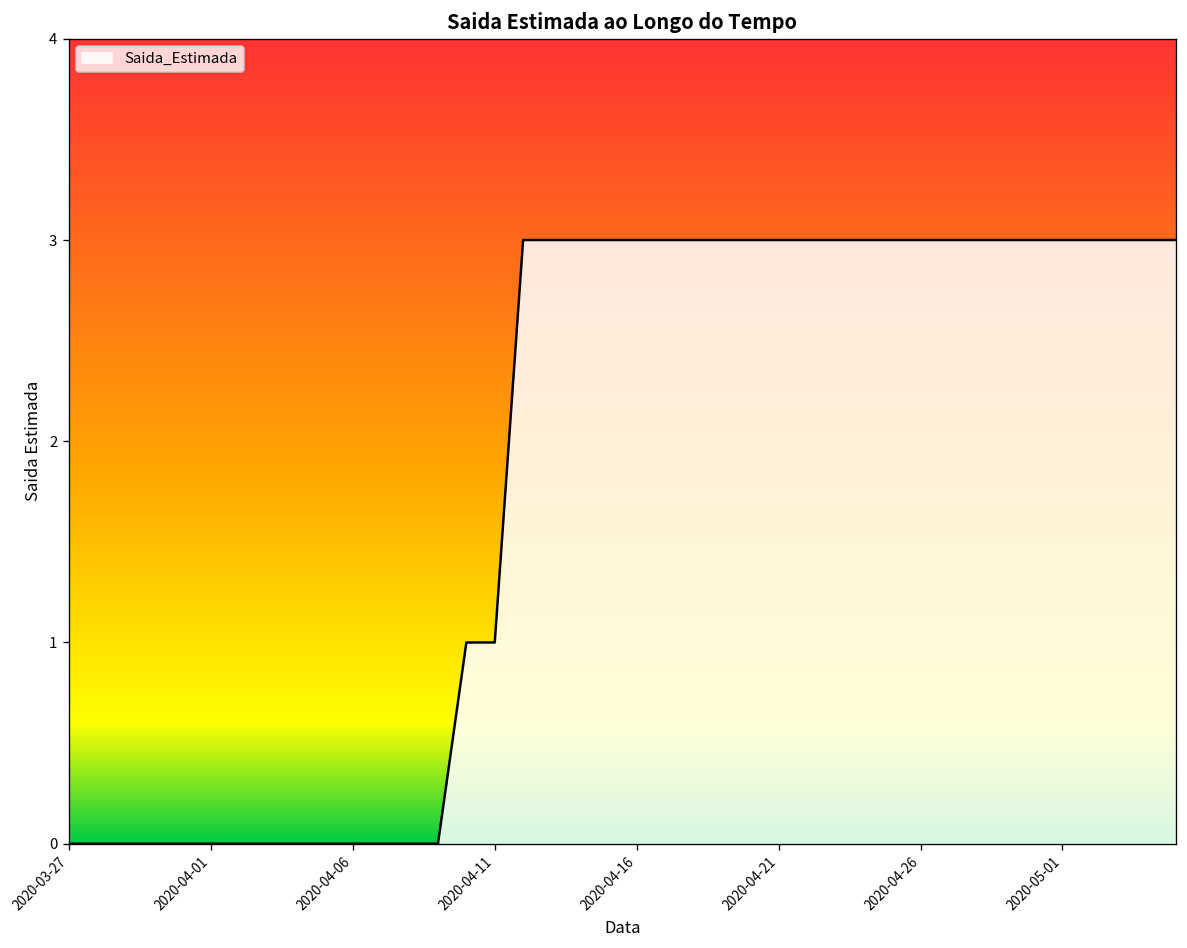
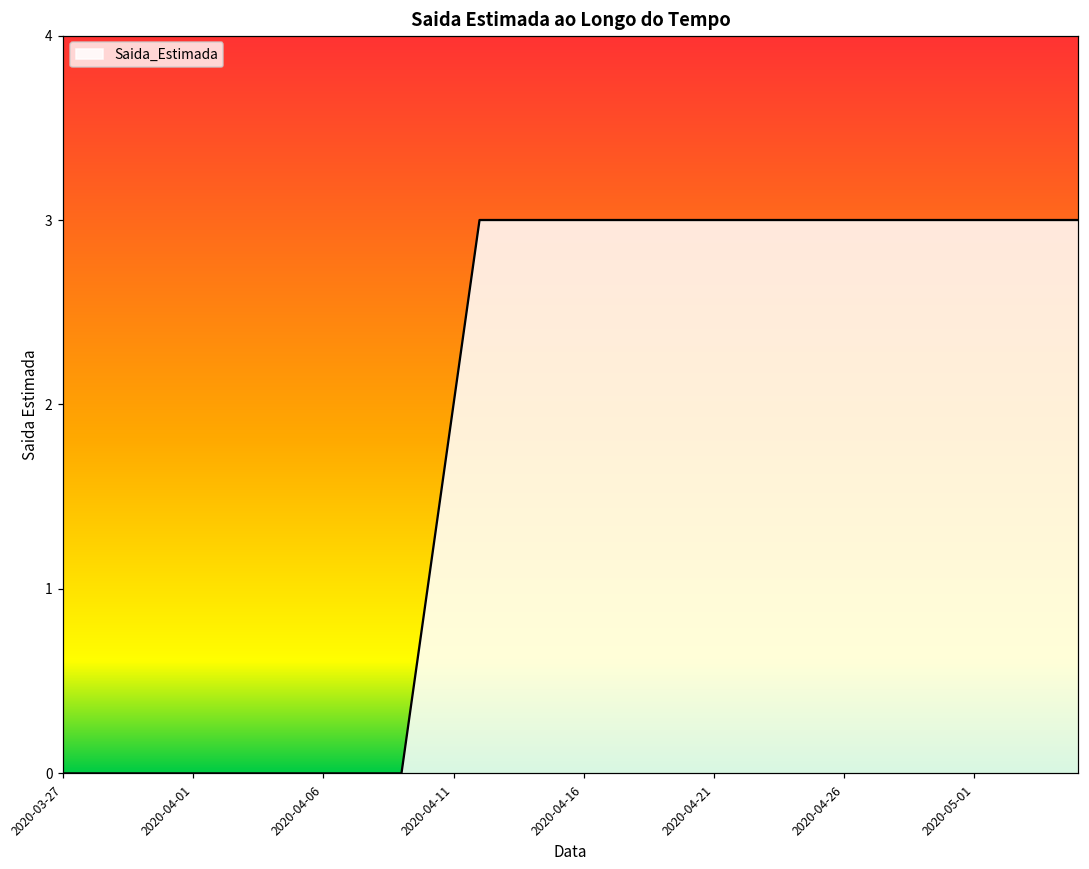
  {
    "2020-03-27": 0,
    "2020-04-01": 0,
    "2020-04-06": 0,
-   "2020-04-11": 1,
+   "2020-04-11": 2,
    "2020-04-16": 3,
    "2020-04-21": 3,
    "2020-04-26": 3,
    "2020-05-01": 3
  }
